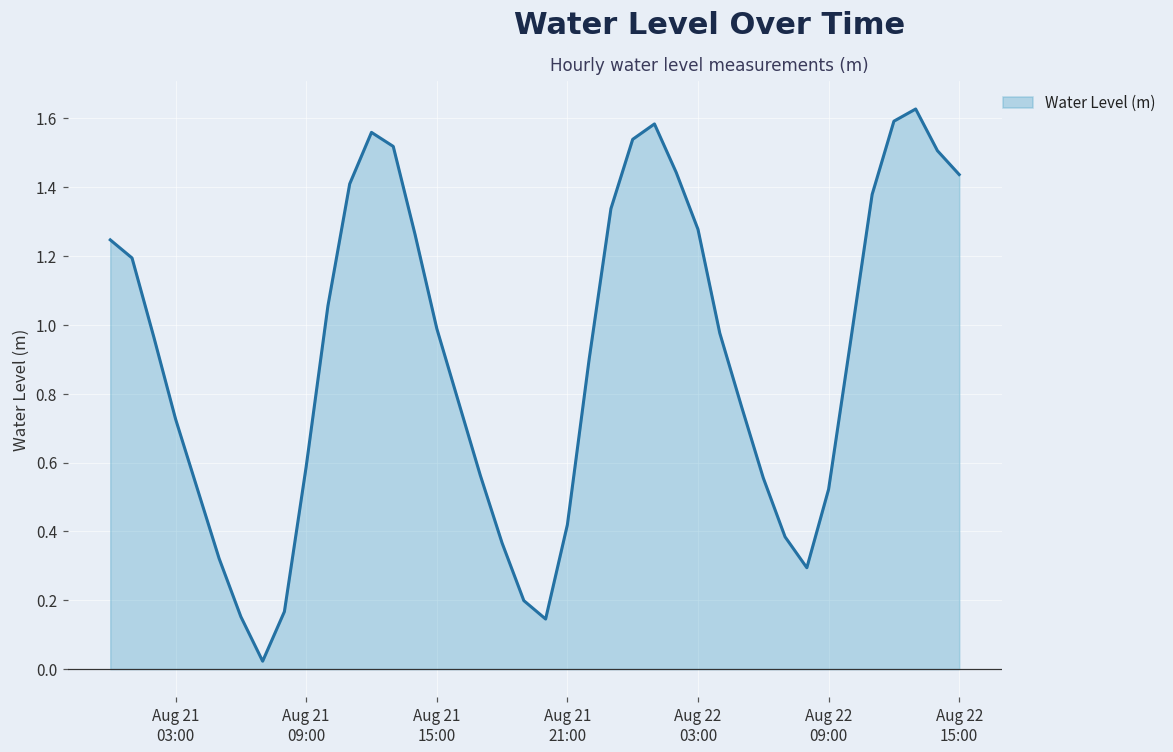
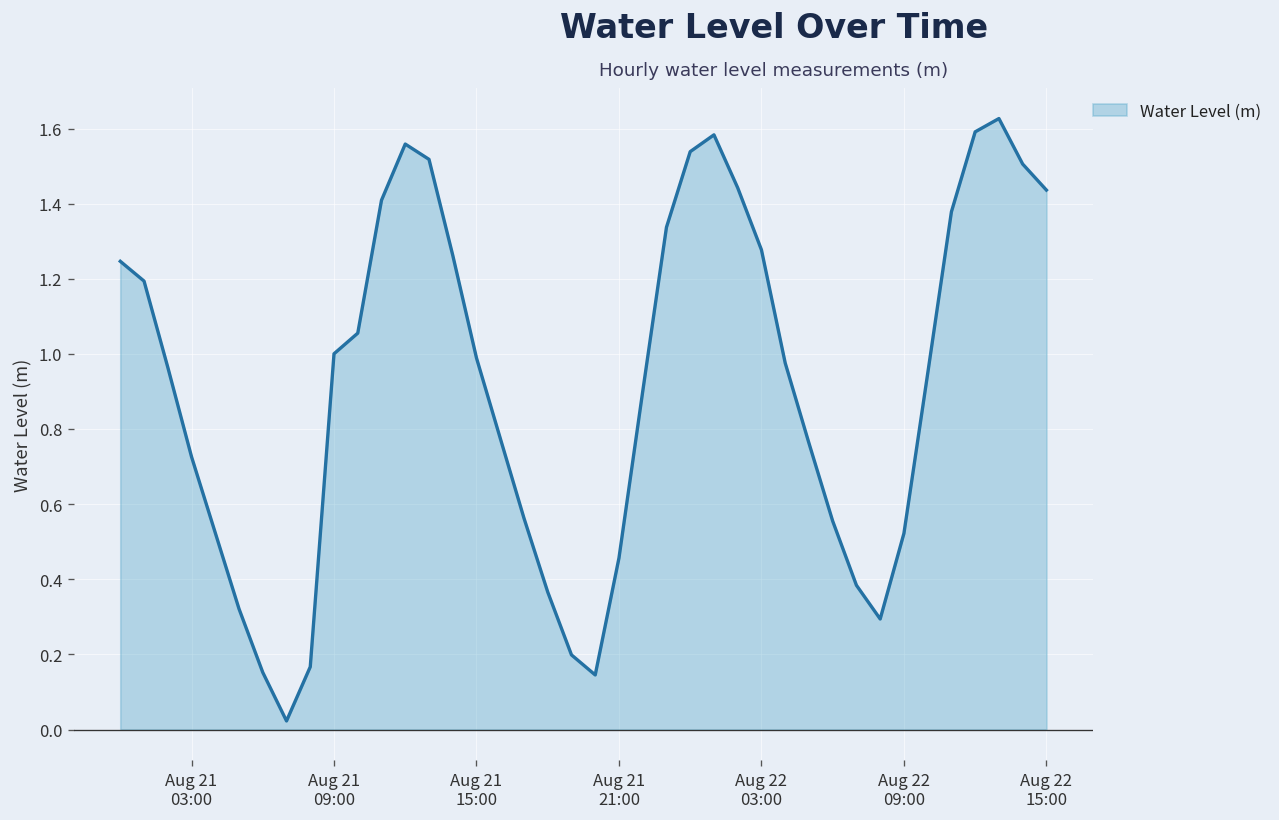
  {
    "Aug 21 03:00": 0.73,
-   "Aug 21 09:00": 0.59,
+   "Aug 21 09:00": 1.00,
    "Aug 21 15:00": 0.99,
-   "Aug 21 21:00": 0.42,
+   "Aug 21 21:00": 0.46,
    "Aug 22 03:00": 1.28,
    "Aug 22 09:00": 0.52,
    "Aug 22 15:00": 1.44
  }
